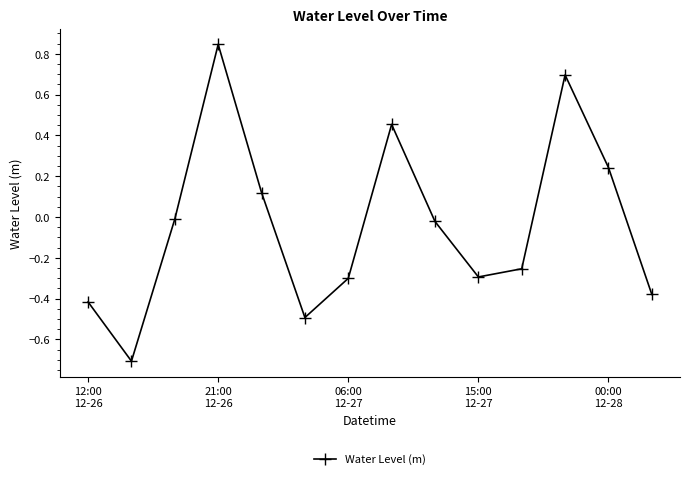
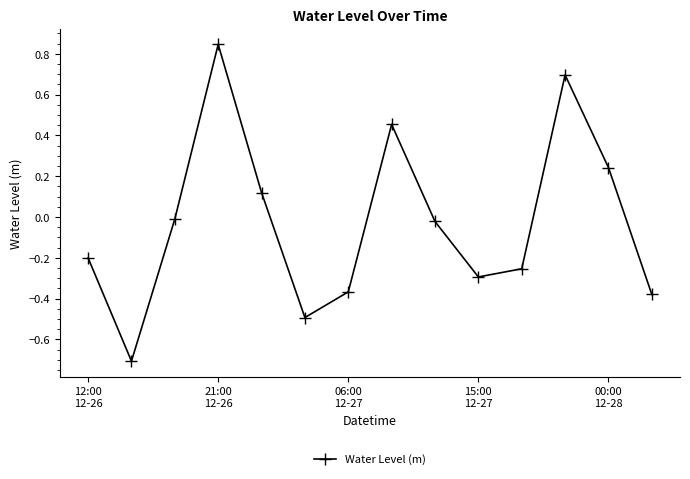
  {
-   "12:00 12-26": -0.42,
+   "12:00 12-26": -0.20,
    "21:00 12-26": 0.85,
-   "06:00 12-27": -0.30,
+   "06:00 12-27": -0.37,
    "15:00 12-27": -0.29,
    "00:00 12-28": 0.24
  }
